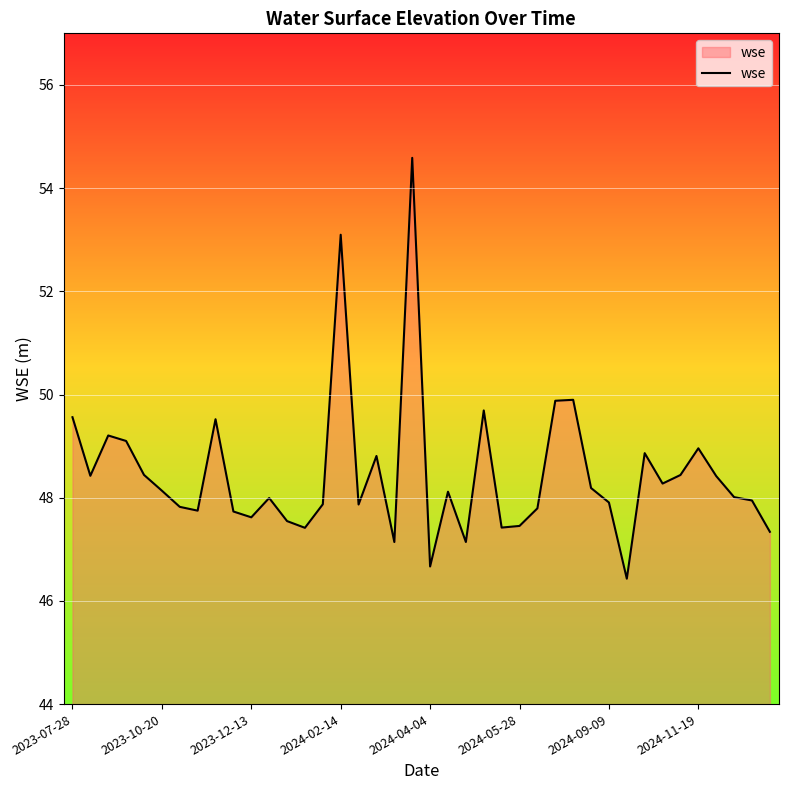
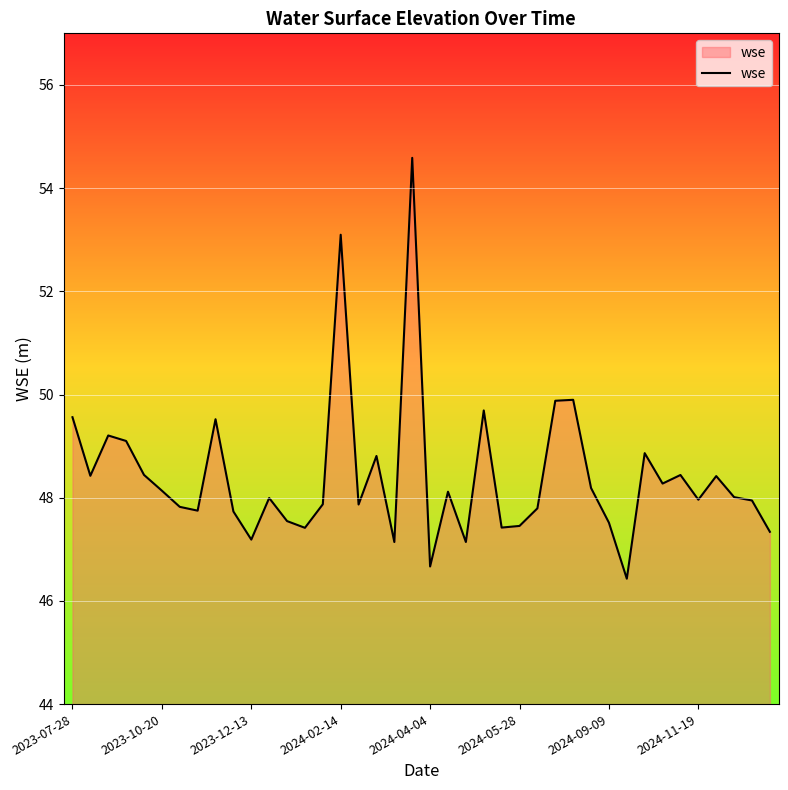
  {
    "2023-07-28": 49.6,
    "2023-10-20": 48.1,
-   "2023-12-13": 47.6,
+   "2023-12-13": 47.2,
    "2024-02-14": 53.1,
    "2024-04-04": 46.7,
    "2024-05-28": 47.5,
-   "2024-09-09": 47.9,
-   "2024-11-19": 49.0
+   "2024-09-09": 47.5,
+   "2024-11-19": 48.0
  }
